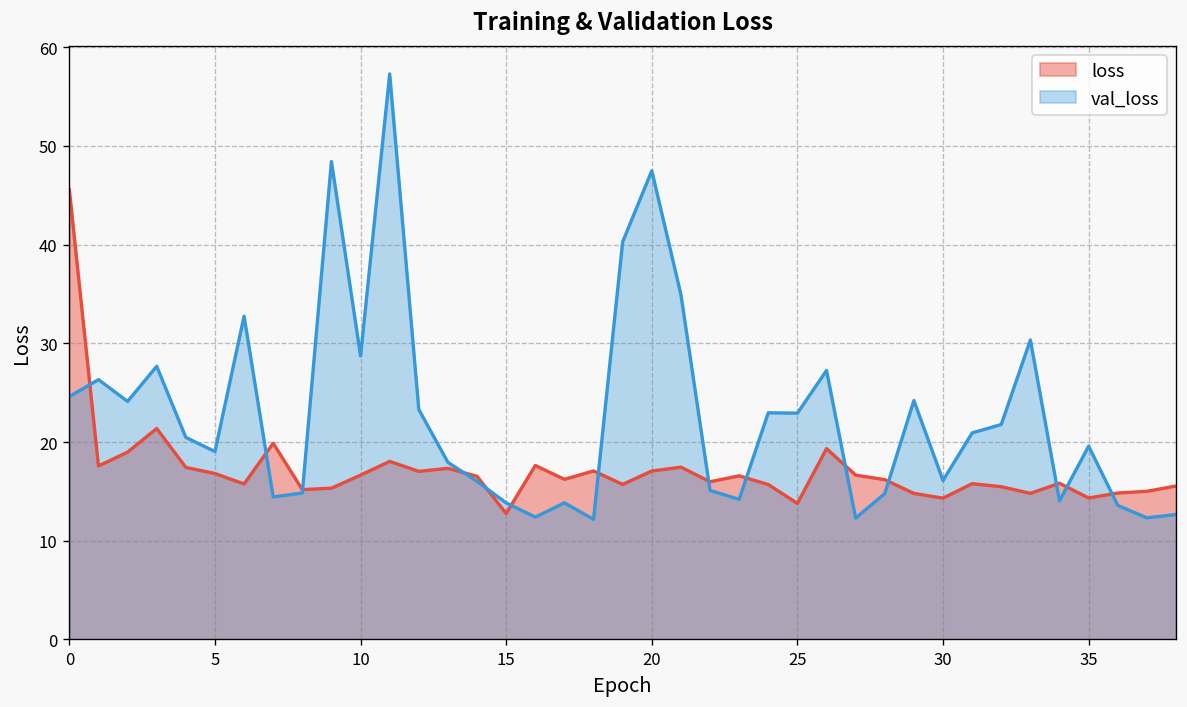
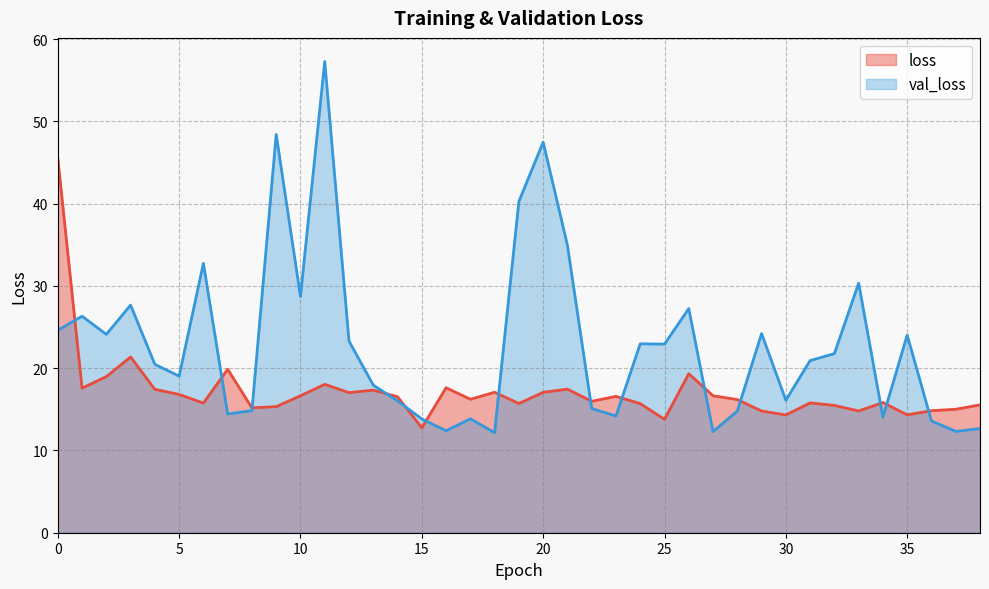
  {
    "loss": {
      "0": 46,
      "5": 17,
      "10": 17,
      "15": 13,
      "20": 17,
      "25": 14,
      "30": 14,
      "35": 14
    },
    "val_loss": {
      "0": 25,
      "5": 19,
      "10": 29,
      "15": 14,
      "20": 47,
      "25": 23,
      "30": 16,
-     "35": 20
+     "35": 24
    }
  }
